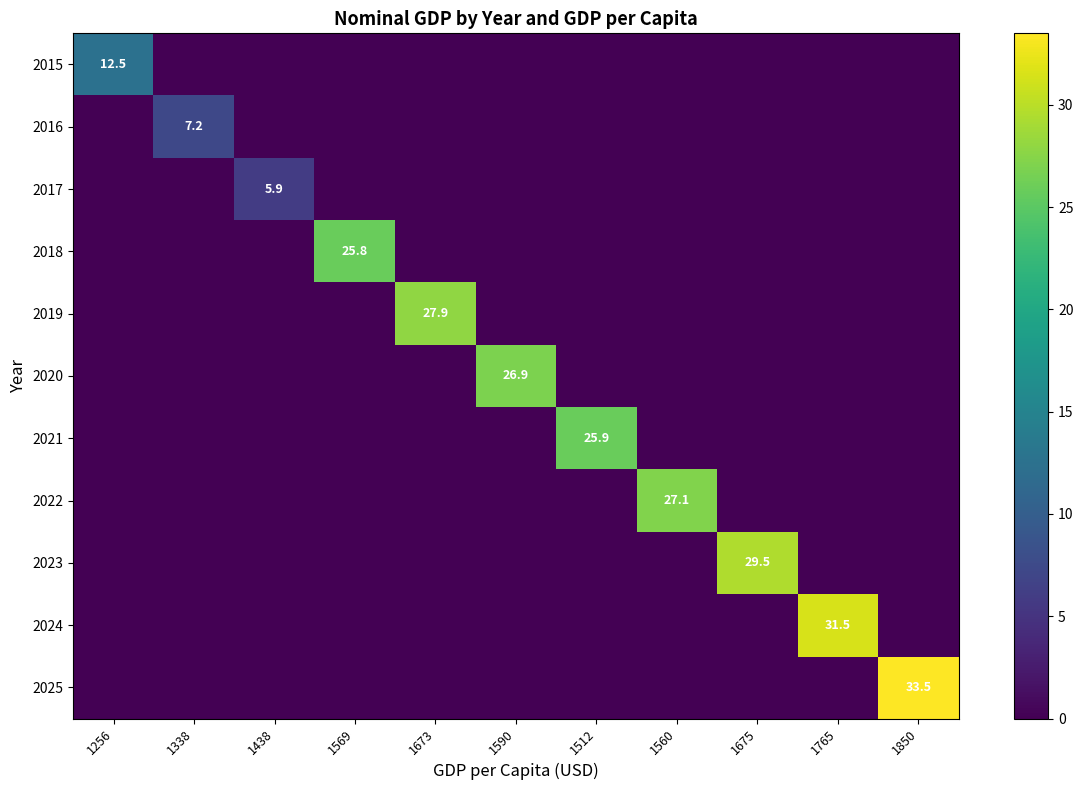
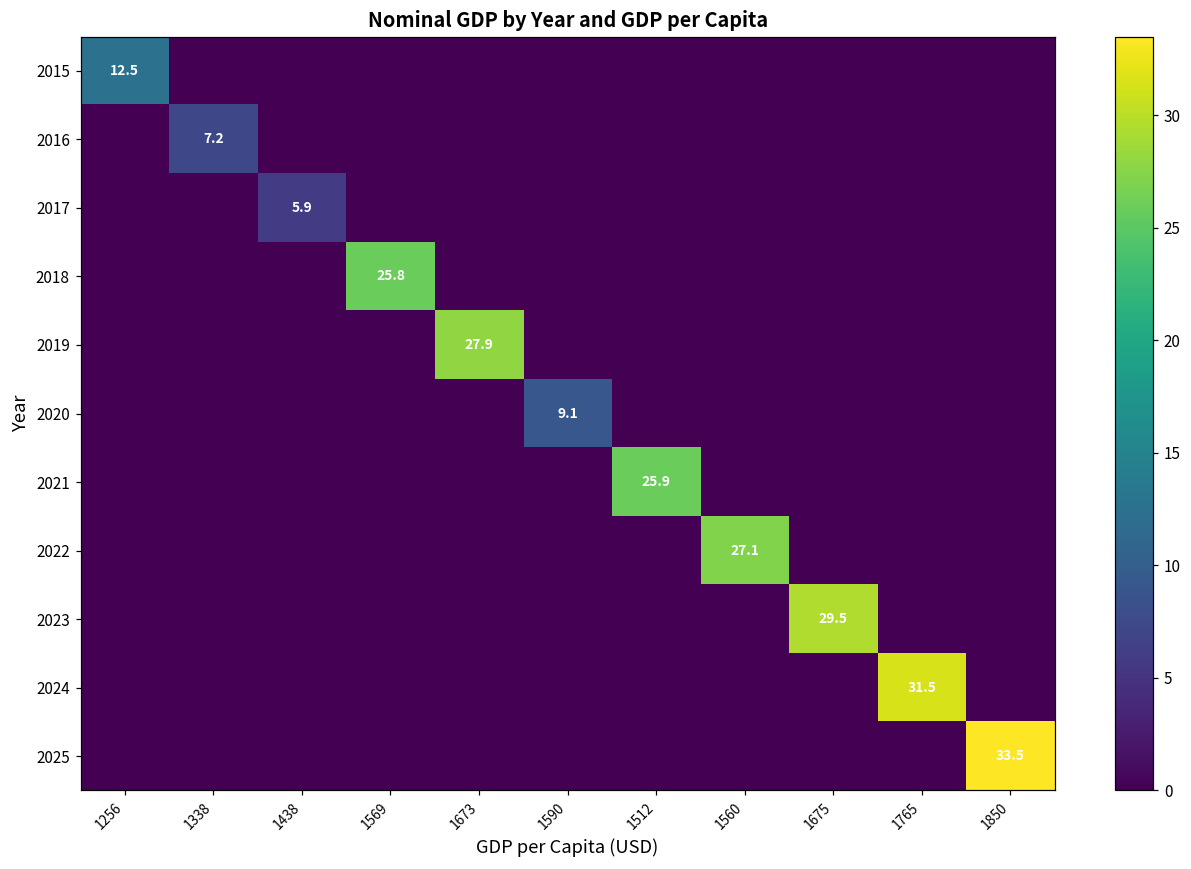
  {
    "2015": {
      "1256": 12.5
    },
    "2016": {
      "1338": 7.2
    },
    "2017": {
      "1438": 5.9
    },
    "2018": {
      "1569": 25.8
    },
    "2019": {
      "1673": 27.9
    },
    "2020": {
-     "1590": 26.9
+     "1590": 9.1
    },
    "2021": {
      "1512": 25.9
    },
    "2022": {
      "1560": 27.1
    },
    "2023": {
      "1675": 29.5
    },
    "2024": {
      "1765": 31.5
    },
    "2025": {
      "1850": 33.5
    }
  }
